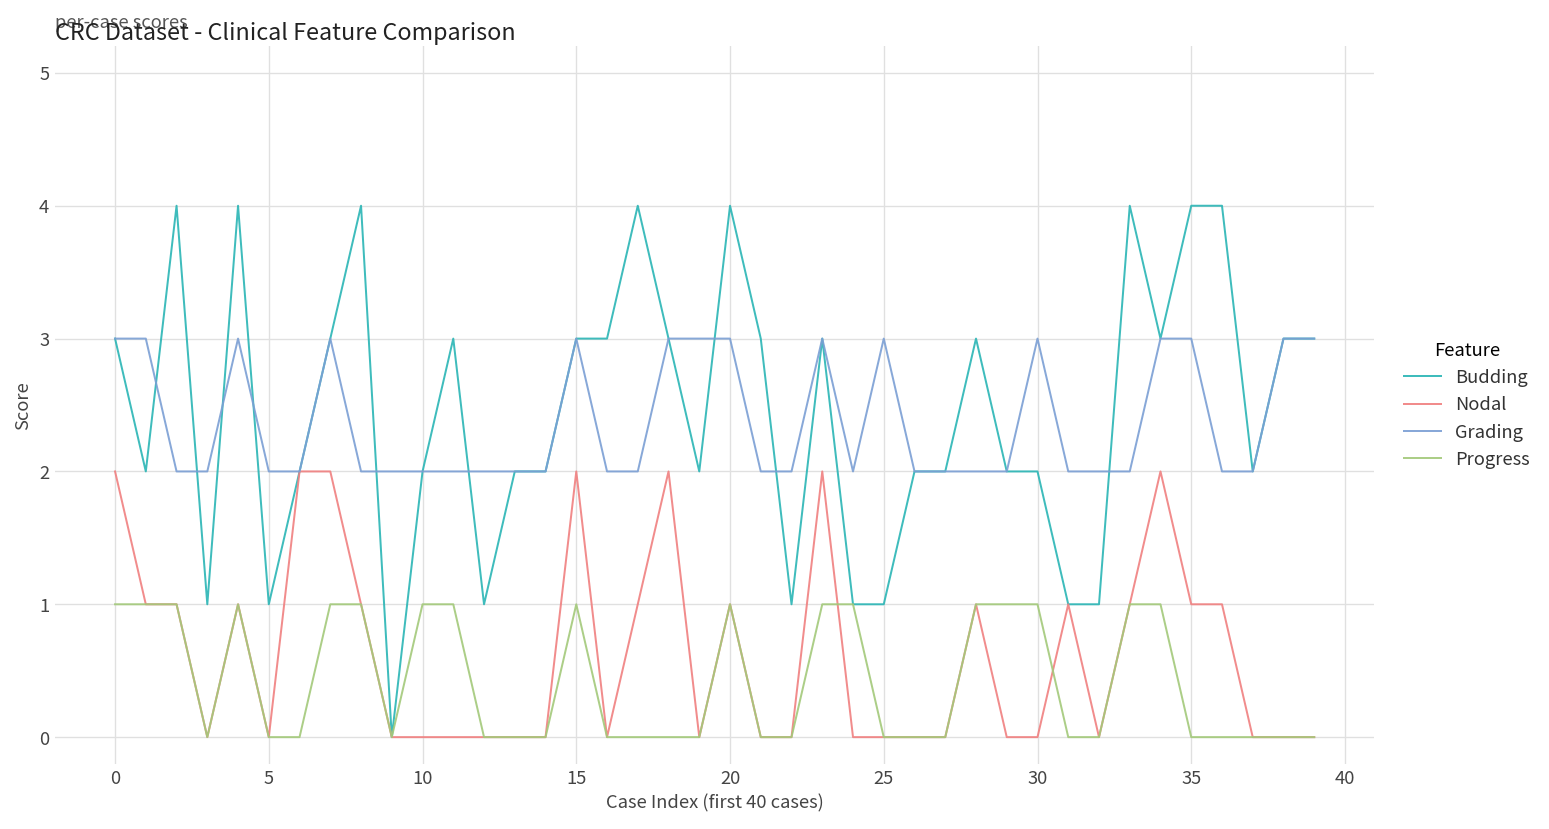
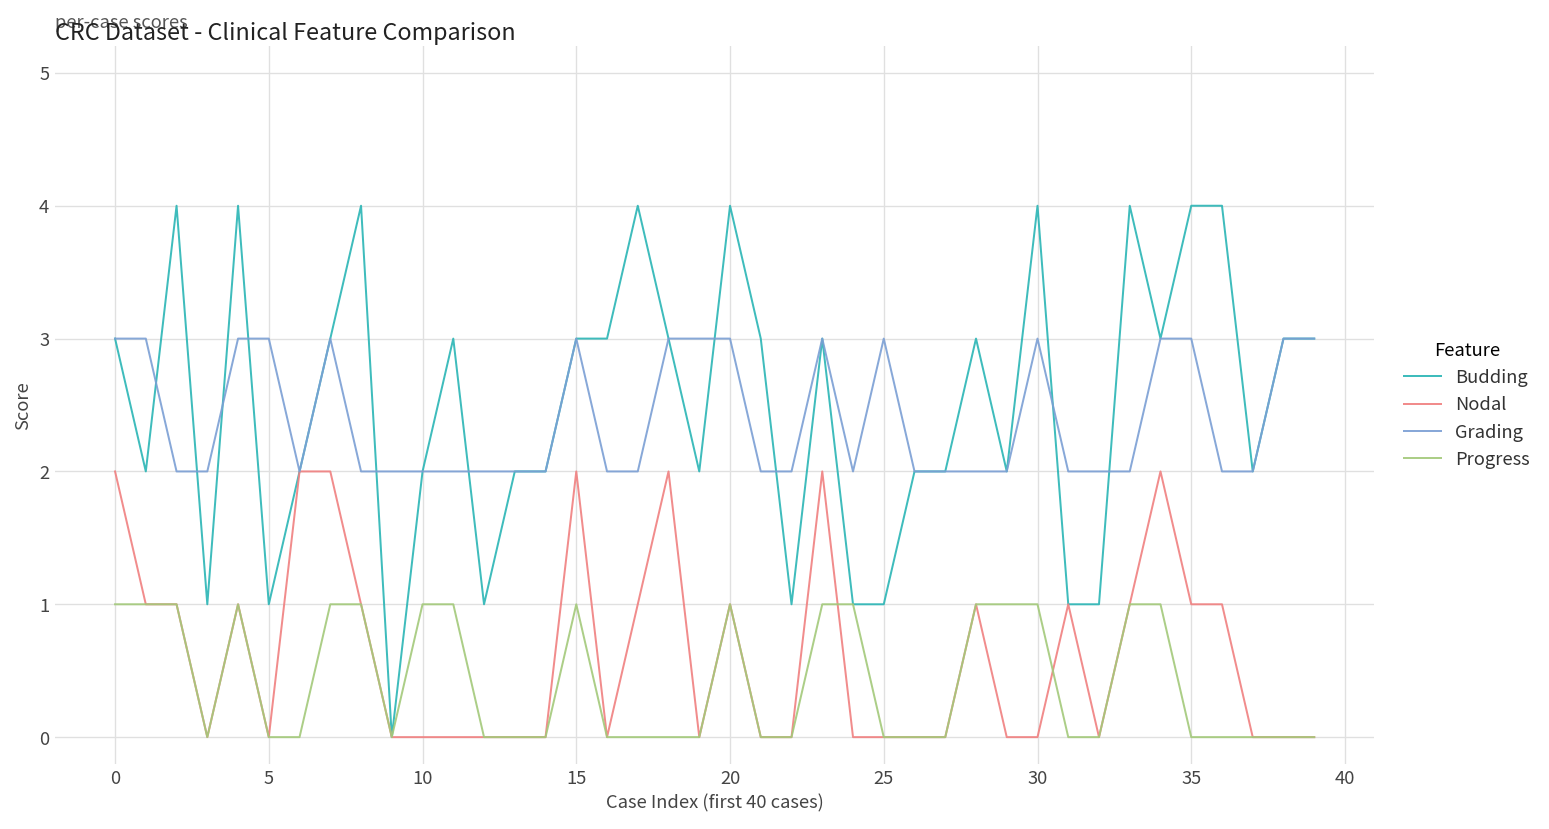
  {
    "Budding": {
      "5": 1,
      "20": 4,
      "25": 1,
-     "30": 2,
+     "30": 4,
      "35": 4
    },
    "Nodal": {
      "0": 2,
      "10": 0,
      "15": 2,
      "30": 0,
      "35": 1
    },
    "Grading": {
-     "5": 2,
+     "5": 3,
      "20": 3,
      "25": 3,
      "30": 3,
      "35": 3
    },
    "Progress": {
      "0": 1,
      "10": 1,
      "15": 1,
      "30": 1,
      "35": 0
    }
  }
